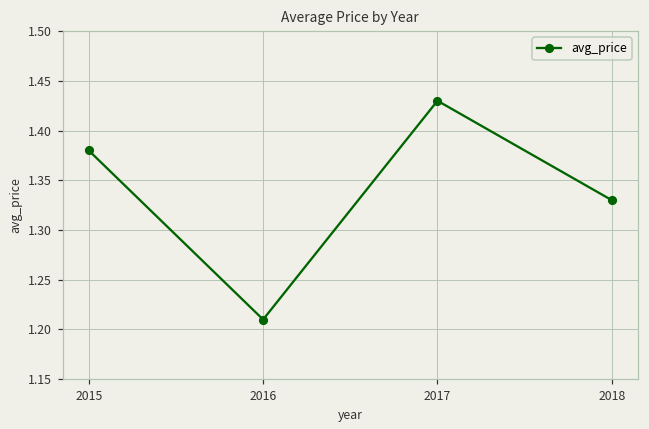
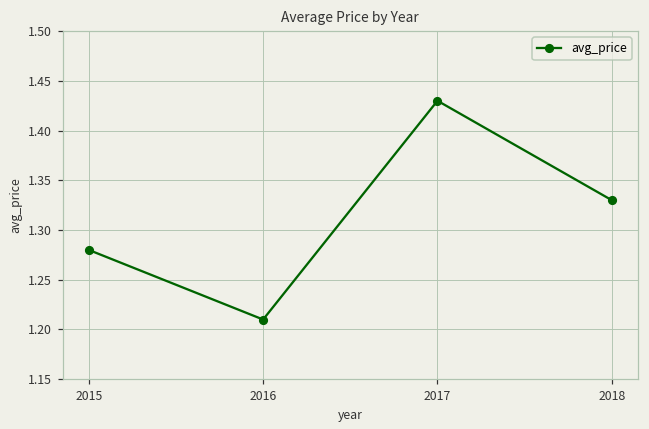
  {
-   "2015": 1.38,
+   "2015": 1.28,
    "2016": 1.21,
    "2017": 1.43,
    "2018": 1.33
  }
